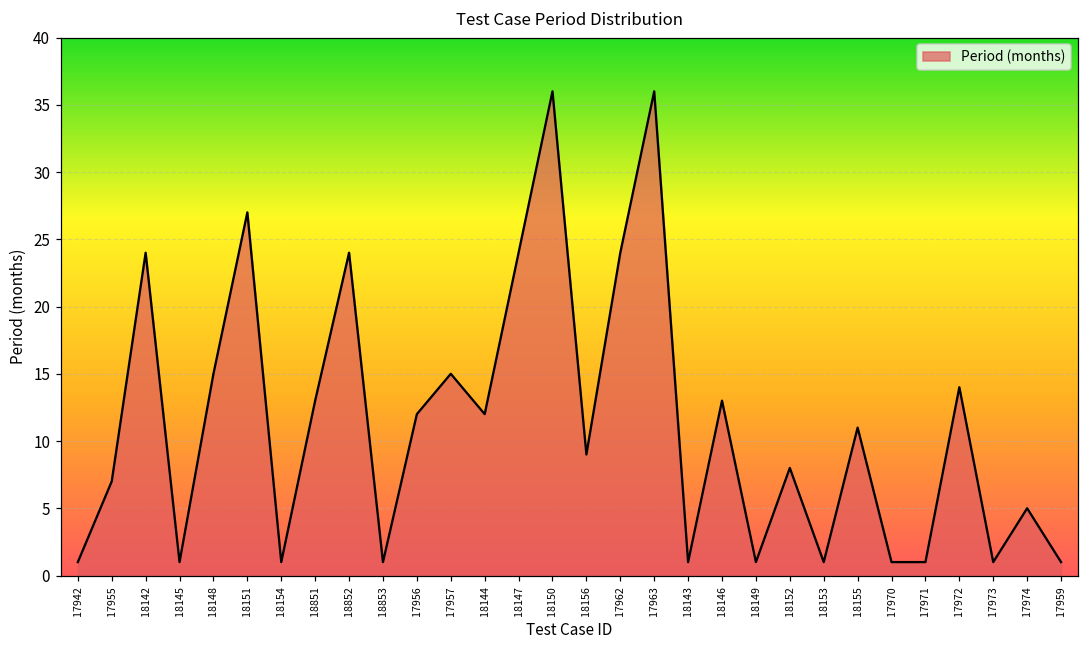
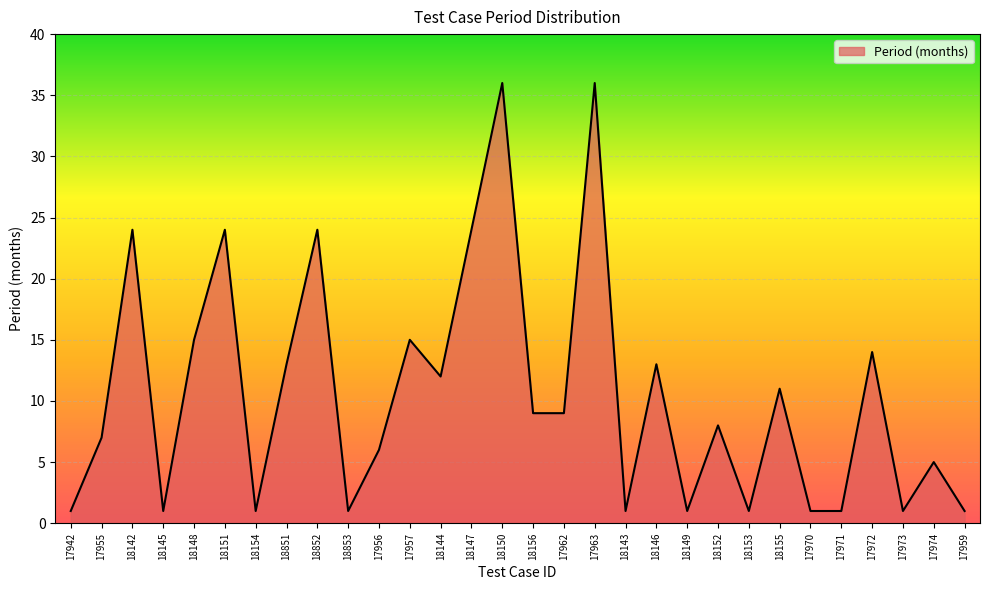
  {
    "17942": 1,
    "17955": 7,
    "18142": 24,
    "18145": 1,
    "18148": 15,
-   "18151": 27,
+   "18151": 24,
    "18154": 1,
    "18851": 13,
    "18852": 24,
    "18853": 1,
-   "17956": 12,
+   "17956": 6,
    "17957": 15,
    "18144": 12,
    "18147": 24,
    "18150": 36,
    "18156": 9,
-   "17962": 24,
+   "17962": 9,
    "17963": 36,
    "18143": 1,
    "18146": 13,
    "18149": 1,
    "18152": 8,
    "18153": 1,
    "18155": 11,
    "17970": 1,
    "17971": 1,
    "17972": 14,
    "17973": 1,
    "17974": 5,
    "17959": 1
  }
